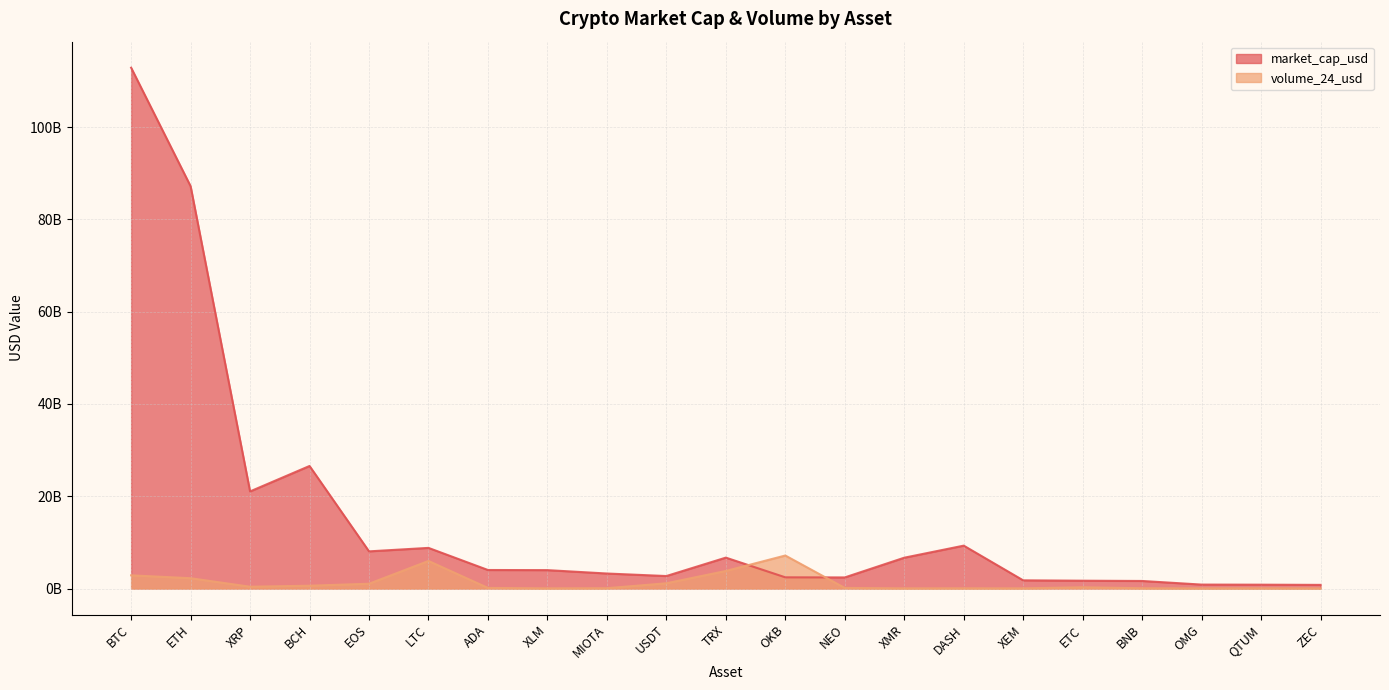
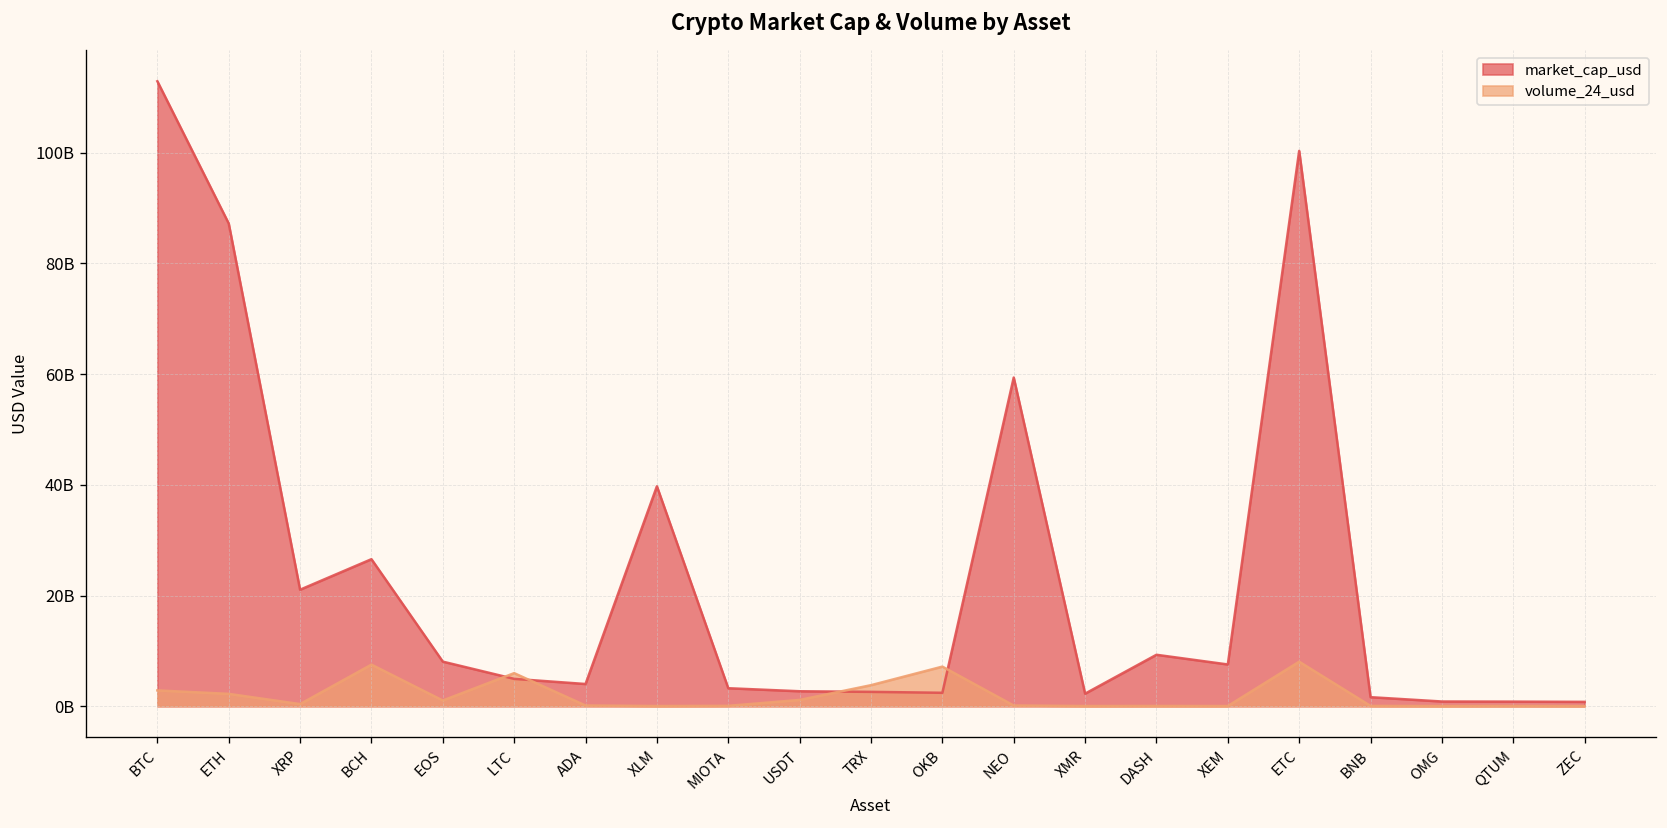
  {
    "market_cap_usd": {
      "BTC": 113000000000,
      "ETH": 87000000000,
      "XRP": 21000000000,
      "BCH": 27000000000,
      "EOS": 8000000000,
-     "LTC": 9000000000,
+     "LTC": 5000000000,
      "ADA": 4000000000,
-     "XLM": 4000000000,
+     "XLM": 40000000000,
      "MIOTA": 3000000000,
      "USDT": 3000000000,
-     "TRX": 7000000000,
+     "TRX": 3000000000,
      "OKB": 2000000000,
-     "NEO": 2000000000,
-     "XMR": 7000000000,
+     "NEO": 59000000000,
+     "XMR": 2000000000,
      "DASH": 9000000000,
-     "XEM": 2000000000,
-     "ETC": 2000000000,
+     "XEM": 8000000000,
+     "ETC": 100000000000,
      "BNB": 2000000000,
      "OMG": 1000000000,
      "QTUM": 1000000000,
      "ZEC": 1000000000
    },
    "volume_24_usd": {
      "BTC": 3000000000,
      "ETH": 2000000000,
      "XRP": 0,
-     "BCH": 1000000000,
+     "BCH": 8000000000,
      "EOS": 1000000000,
      "LTC": 6000000000,
      "ADA": 0,
      "XLM": 0,
      "MIOTA": 0,
      "USDT": 1000000000,
      "TRX": 4000000000,
      "OKB": 7000000000,
      "NEO": 0,
      "XMR": 0,
      "DASH": 0,
      "XEM": 0,
-     "ETC": 0,
+     "ETC": 8000000000,
      "BNB": 0,
      "OMG": 0,
      "QTUM": 0,
      "ZEC": 0
    }
  }
